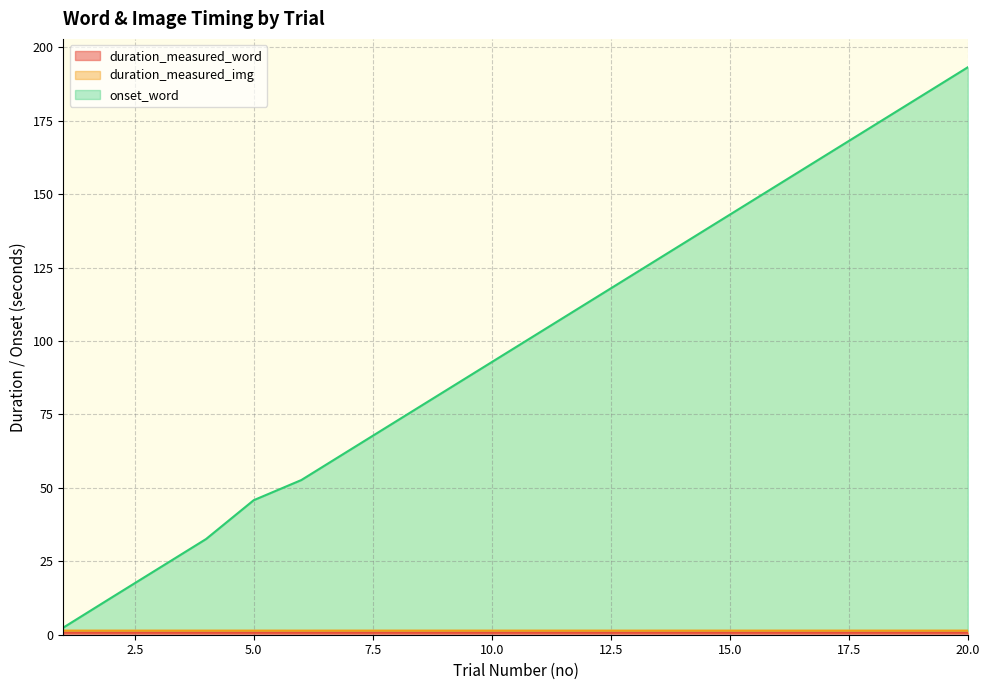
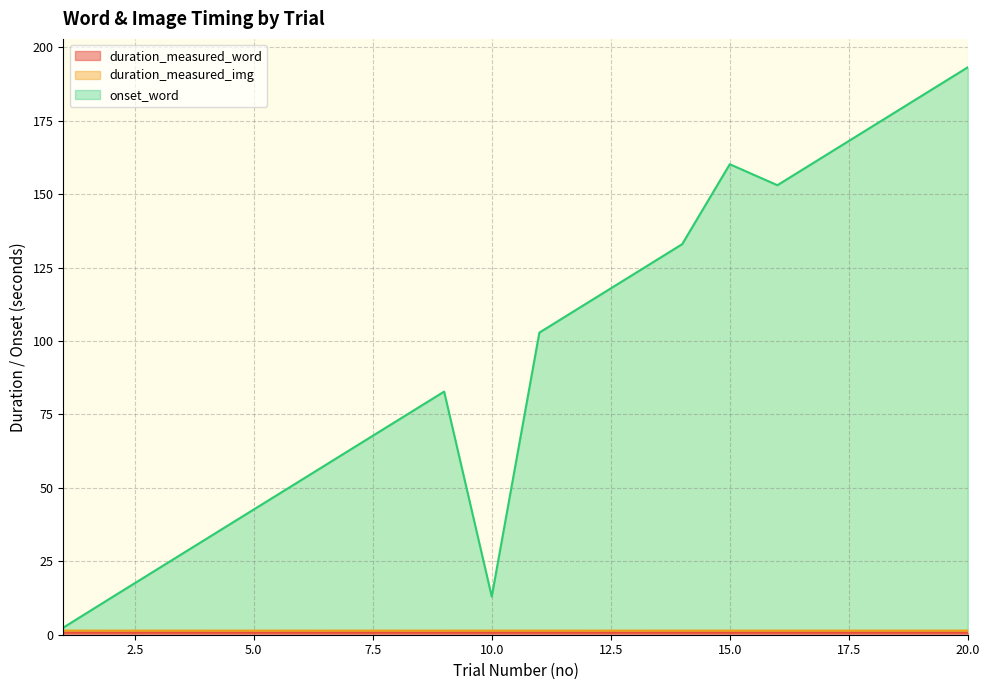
  {
    "onset_word": {
-     "5.0": 44,
-     "10.0": 91,
-     "15.0": 142,
+     "5.0": 41,
+     "10.0": 12,
+     "15.0": 159,
      "20.0": 192
    }
  }
